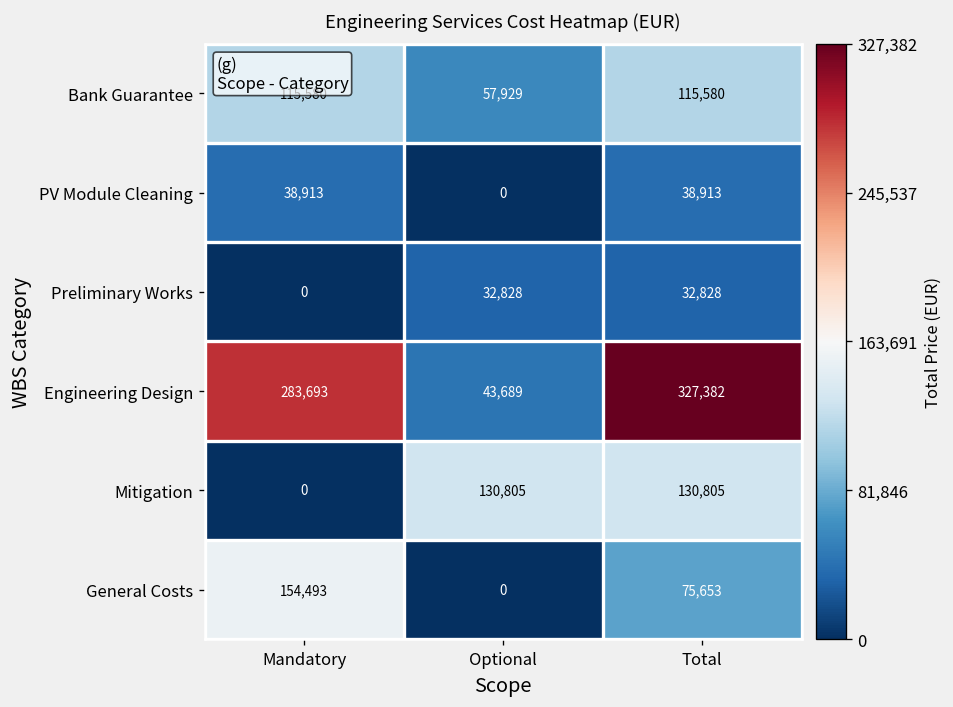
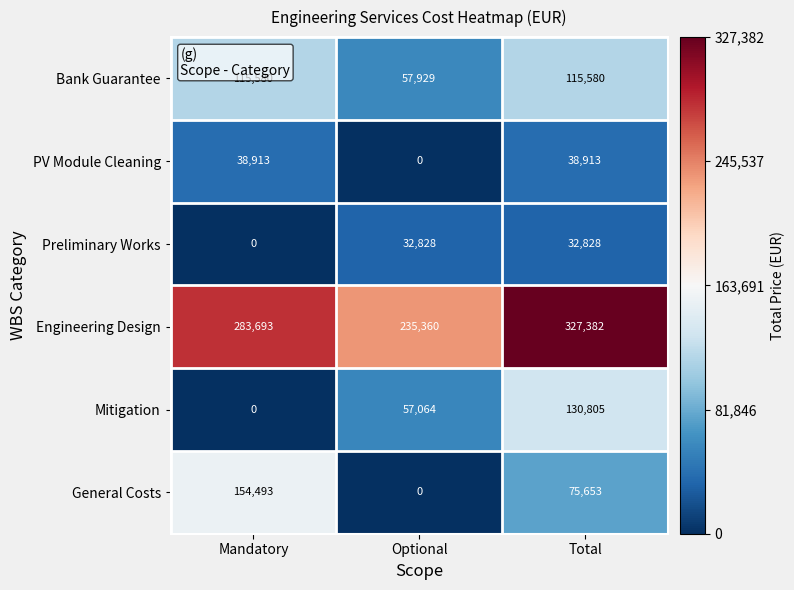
  {
    "Bank Guarantee": {
      "Optional": "57,929",
      "Total": "115,580"
    },
    "PV Module Cleaning": {
      "Mandatory": "38,913",
      "Optional": "0",
      "Total": "38,913"
    },
    "Preliminary Works": {
      "Mandatory": "0",
      "Optional": "32,828",
      "Total": "32,828"
    },
    "Engineering Design": {
      "Mandatory": "283,693",
-     "Optional": "43,689",
+     "Optional": "235,360",
      "Total": "327,382"
    },
    "Mitigation": {
      "Mandatory": "0",
-     "Optional": "130,805",
+     "Optional": "57,064",
      "Total": "130,805"
    },
    "General Costs": {
      "Mandatory": "154,493",
      "Optional": "0",
      "Total": "75,653"
    }
  }
